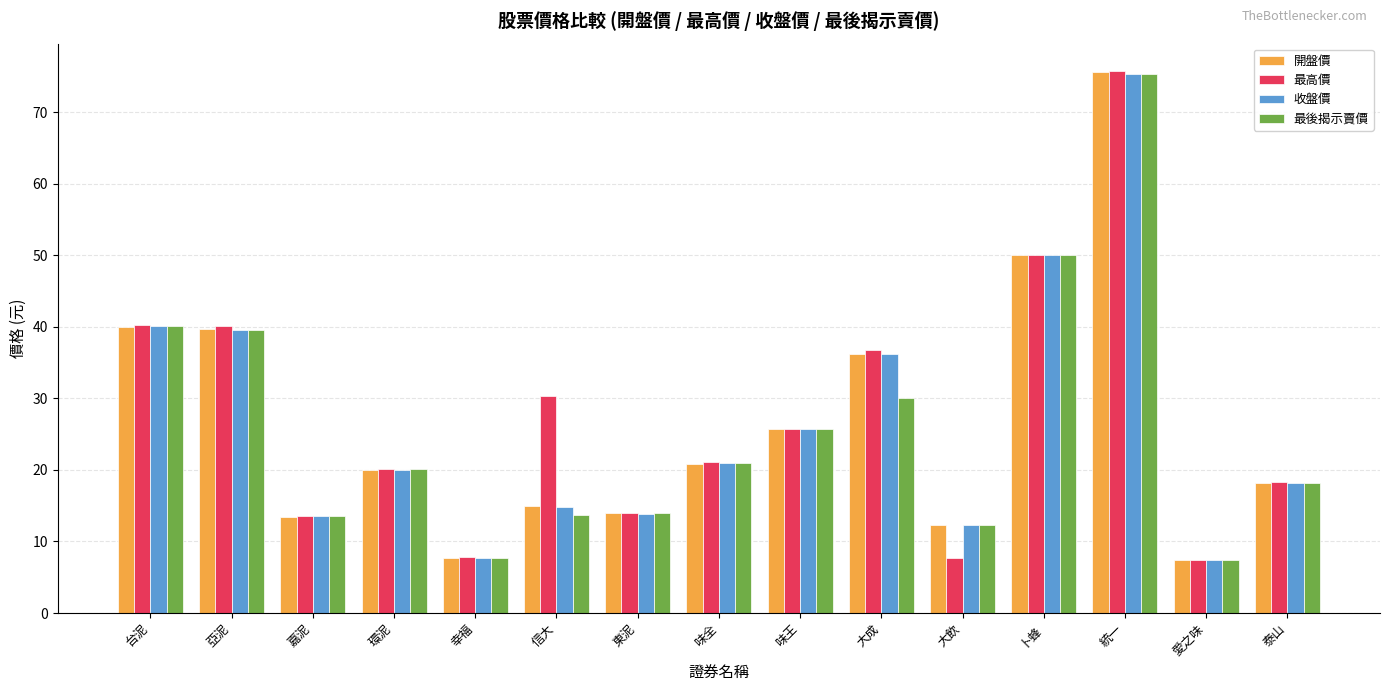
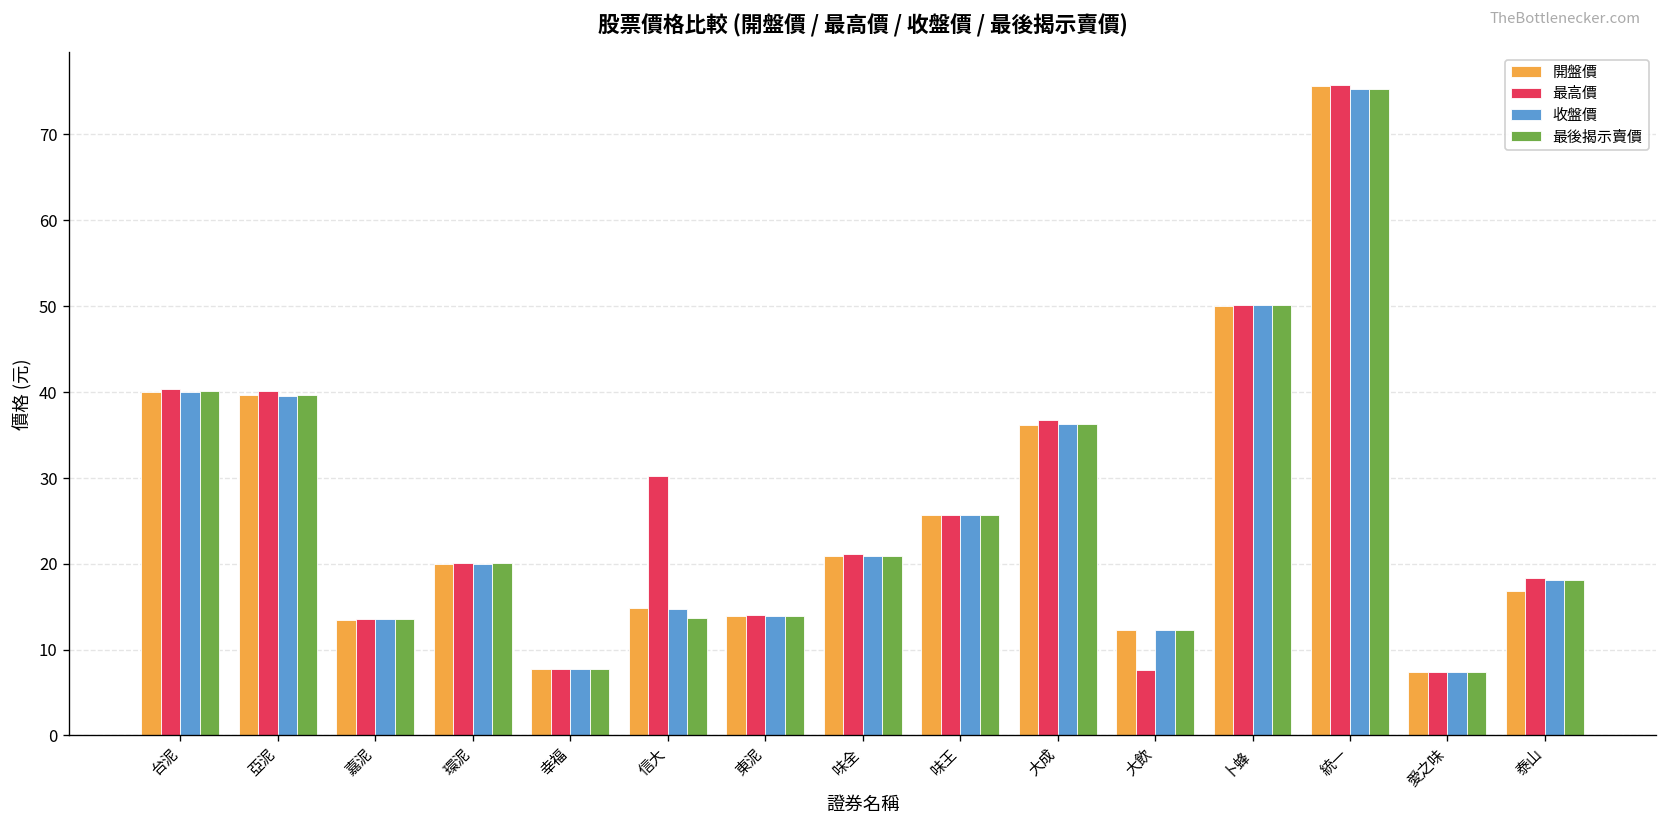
  {
    "開盤價": {
      "台泥": 40,
      "亞泥": 40,
      "嘉泥": 13,
      "環泥": 20,
      "幸福": 8,
      "信大": 15,
      "東泥": 14,
      "味全": 21,
      "味王": 26,
      "大成": 36,
      "大飲": 12,
      "卜蜂": 50,
      "統一": 76,
      "愛之味": 7,
-     "泰山": 18
+     "泰山": 17
    },
    "最高價": {
      "台泥": 40,
      "亞泥": 40,
      "嘉泥": 14,
      "環泥": 20,
      "幸福": 8,
      "信大": 30,
      "東泥": 14,
      "味全": 21,
      "味王": 26,
      "大成": 37,
      "大飲": 8,
      "卜蜂": 50,
      "統一": 76,
      "愛之味": 7,
      "泰山": 18
    },
    "收盤價": {
      "台泥": 40,
      "亞泥": 40,
      "嘉泥": 14,
      "環泥": 20,
      "幸福": 8,
      "信大": 15,
      "東泥": 14,
      "味全": 21,
      "味王": 26,
      "大成": 36,
      "大飲": 12,
      "卜蜂": 50,
      "統一": 75,
      "愛之味": 7,
      "泰山": 18
    },
    "最後揭示賣價": {
      "台泥": 40,
      "亞泥": 40,
      "嘉泥": 14,
      "環泥": 20,
      "幸福": 8,
      "信大": 14,
      "東泥": 14,
      "味全": 21,
      "味王": 26,
-     "大成": 30,
+     "大成": 36,
      "大飲": 12,
      "卜蜂": 50,
      "統一": 75,
      "愛之味": 7,
      "泰山": 18
    }
  }
